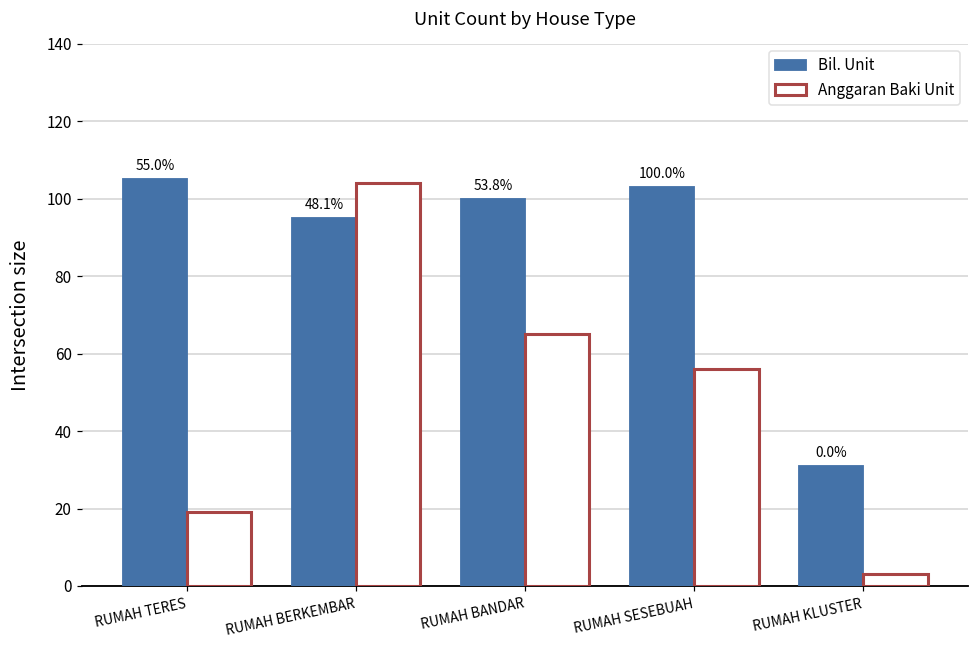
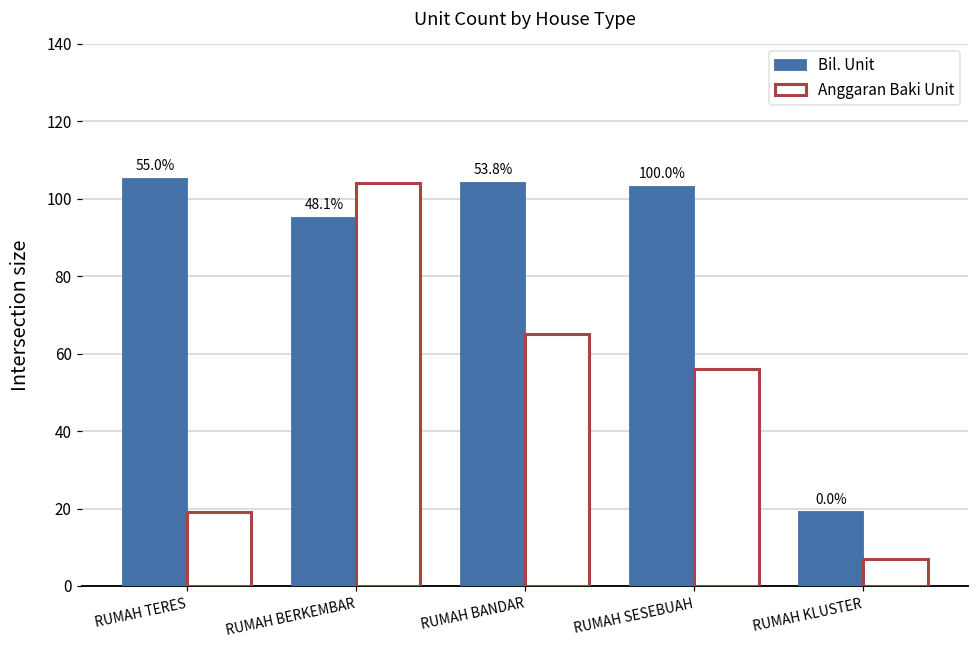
  {
    "Bil. Unit": {
-     "RUMAH BANDAR": 100,
-     "RUMAH KLUSTER": 31
+     "RUMAH BANDAR": 104,
+     "RUMAH KLUSTER": 19
    },
    "Anggaran Baki Unit": {
      "RUMAH TERES": 19,
      "RUMAH BERKEMBAR": 104,
      "RUMAH BANDAR": 65,
      "RUMAH SESEBUAH": 56,
-     "RUMAH KLUSTER": 3
+     "RUMAH KLUSTER": 7
    }
  }
